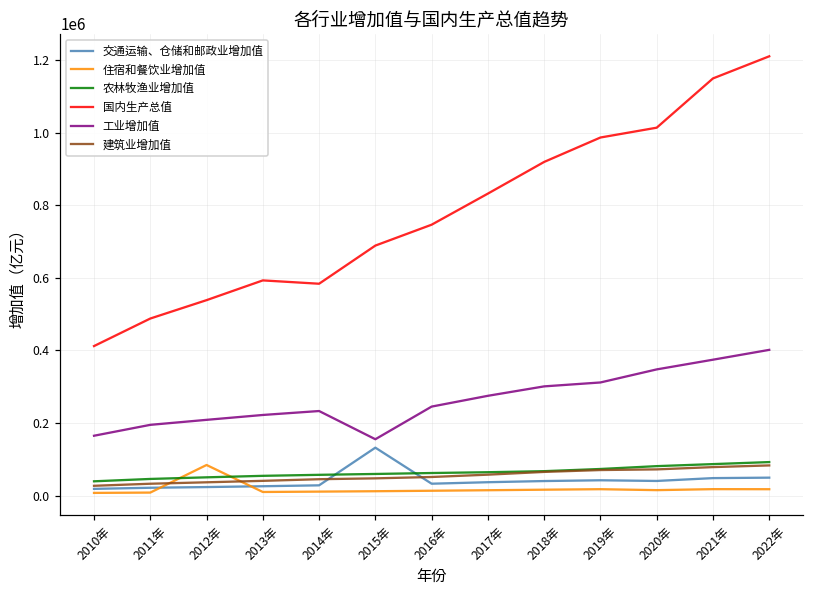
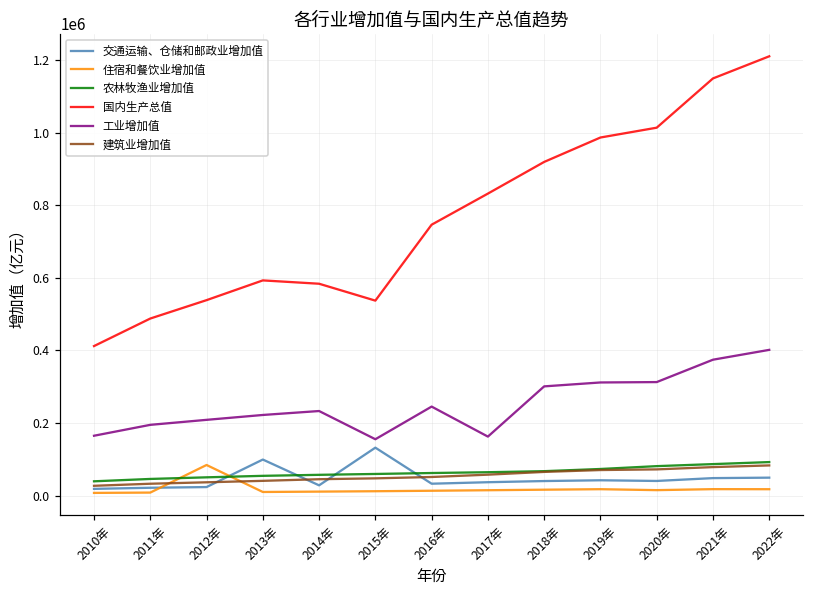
  {
    "交通运输、仓储和邮政业增加值": {
      "2010年": 20000,
      "2011年": 20000,
      "2012年": 20000,
-     "2013年": 30000,
+     "2013年": 100000,
      "2014年": 30000,
      "2015年": 130000,
      "2016年": 30000,
      "2017年": 40000,
      "2018年": 40000,
      "2019年": 40000,
      "2020年": 40000,
      "2021年": 50000,
      "2022年": 50000
    },
    "住宿和餐饮业增加值": {
      "2010年": 10000,
      "2011年": 10000,
      "2012年": 80000,
      "2013年": 10000,
      "2014年": 10000,
      "2015年": 10000,
      "2016年": 10000,
      "2017年": 20000,
      "2018年": 20000,
      "2019年": 20000,
      "2020年": 20000,
      "2021年": 20000,
      "2022年": 20000
    },
    "农林牧渔业增加值": {
      "2010年": 40000,
      "2011年": 50000,
      "2012年": 50000,
      "2013年": 50000,
      "2014年": 60000,
      "2015年": 60000,
      "2016年": 60000,
      "2020年": 80000,
      "2021年": 90000,
      "2022年": 90000
    },
    "国内生产总值": {
      "2010年": 410000,
      "2011年": 490000,
      "2012年": 540000,
      "2013年": 590000,
      "2014年": 580000,
-     "2015年": 690000,
+     "2015年": 540000,
      "2016年": 750000,
      "2017年": 830000,
      "2018年": 920000,
      "2019年": 990000,
      "2020年": 1010000,
      "2021年": 1150000,
      "2022年": 1210000
    },
    "工业增加值": {
      "2010年": 170000,
      "2011年": 200000,
      "2012年": 210000,
      "2013年": 220000,
      "2014年": 230000,
      "2015年": 160000,
      "2016年": 250000,
-     "2017年": 280000,
+     "2017年": 160000,
      "2018年": 300000,
      "2019年": 310000,
-     "2020年": 350000,
+     "2020年": 310000,
      "2021年": 370000,
      "2022年": 400000
    },
    "建筑业增加值": {
      "2010年": 30000,
      "2011年": 30000,
      "2012年": 40000,
      "2013年": 40000,
      "2014年": 50000,
      "2015年": 50000,
      "2016年": 50000,
      "2020年": 70000,
      "2021年": 80000,
      "2022年": 80000
    }
  }
